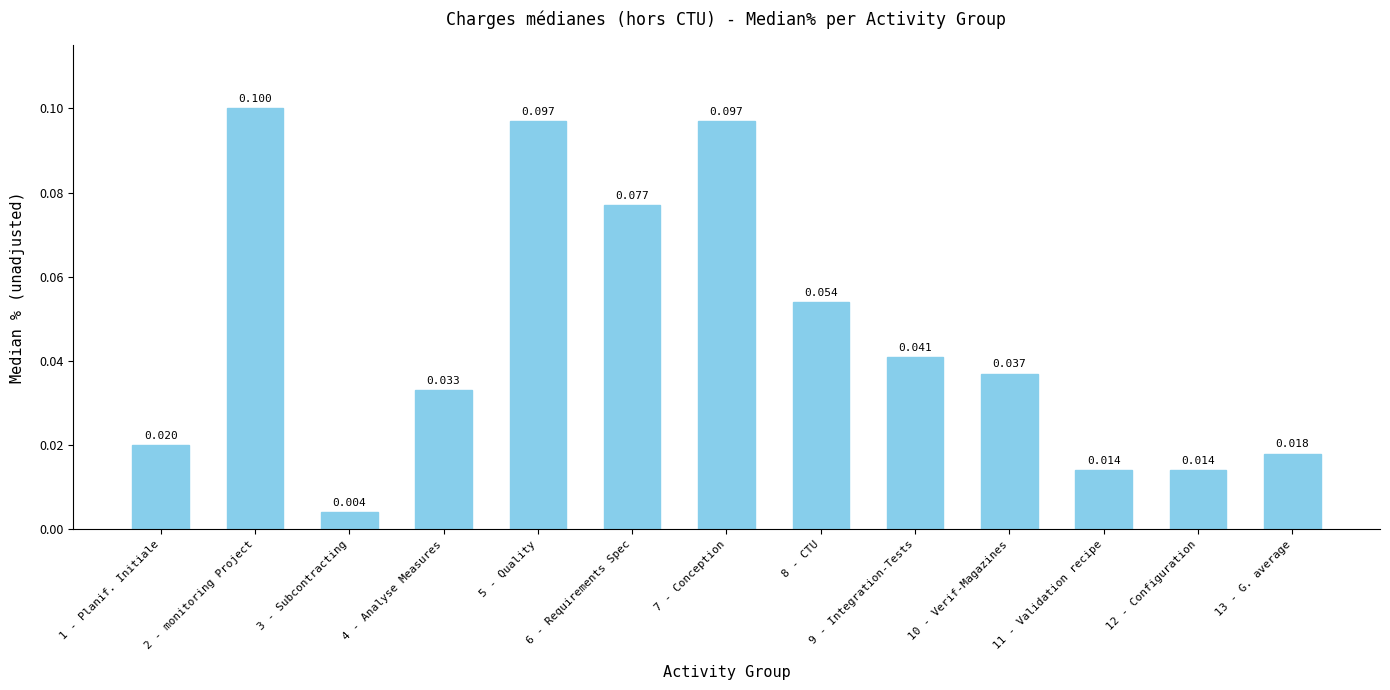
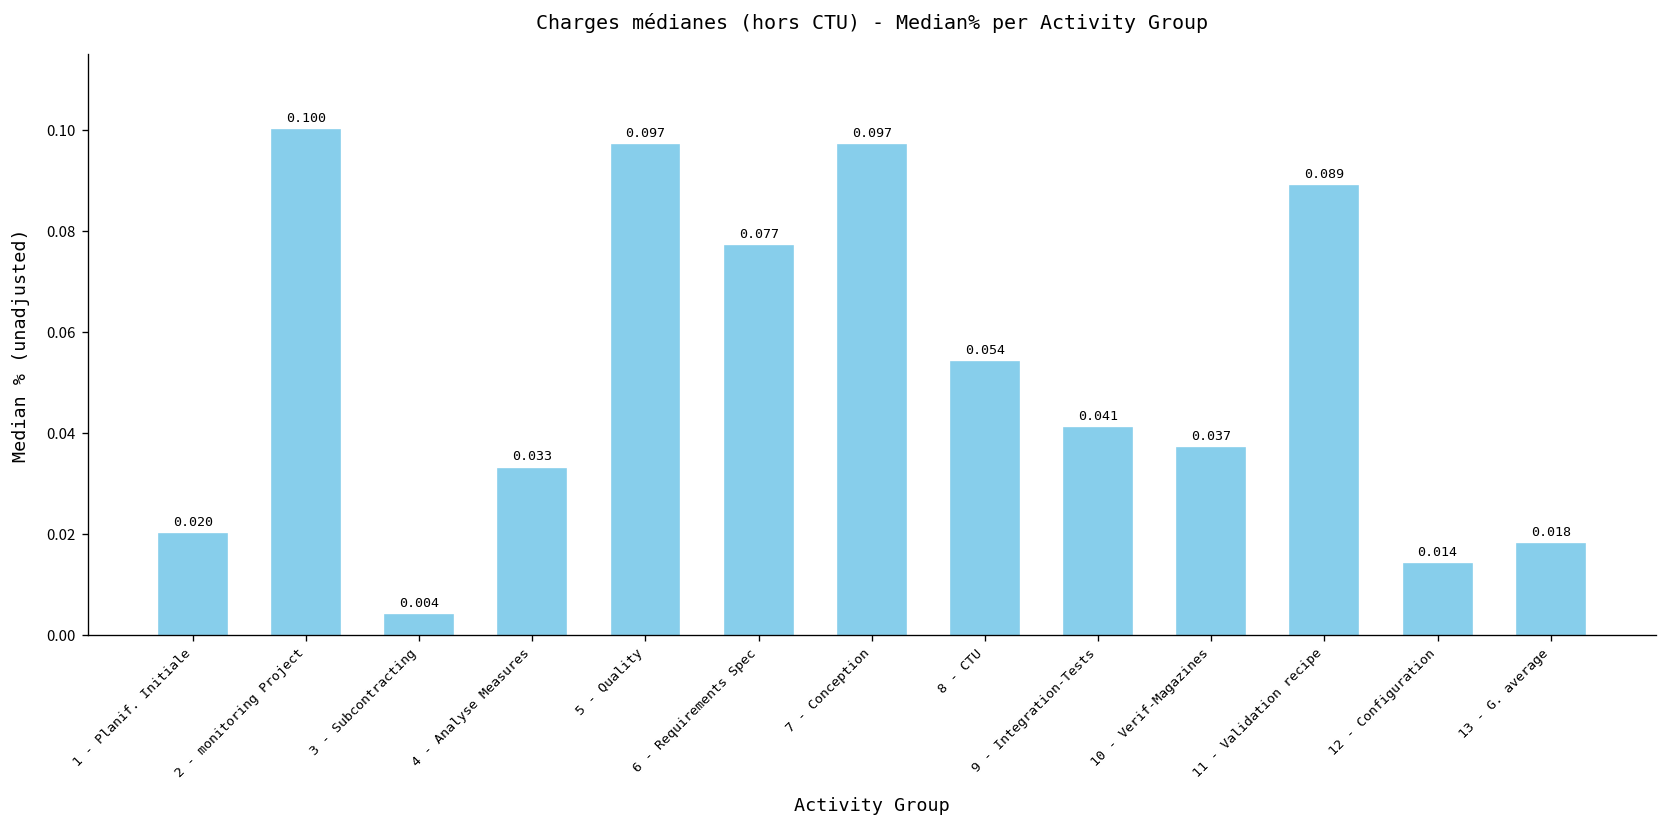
  {
    "1 - Planif. Initiale": 0.020,
    "2 - monitoring Project": 0.100,
    "3 - Subcontracting": 0.004,
    "4 - Analyse Measures": 0.033,
    "5 - Quality": 0.097,
    "6 - Requirements Spec": 0.077,
    "7 - Conception": 0.097,
    "8 - CTU": 0.054,
    "9 - Integration-Tests": 0.041,
    "10 - Verif-Magazines": 0.037,
-   "11 - Validation recipe": 0.014,
+   "11 - Validation recipe": 0.089,
    "12 - Configuration": 0.014,
    "13 - G. average": 0.018
  }
